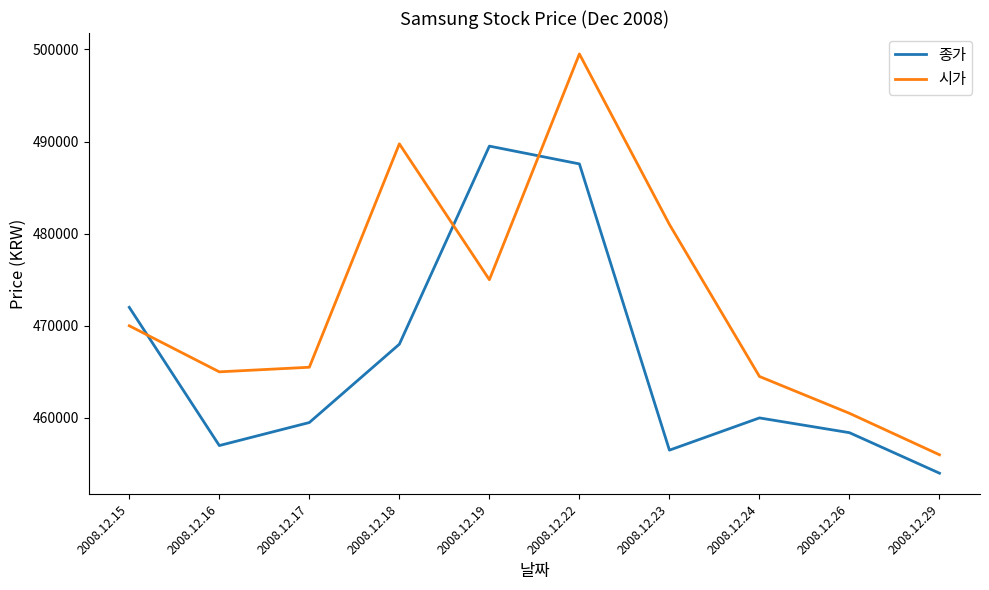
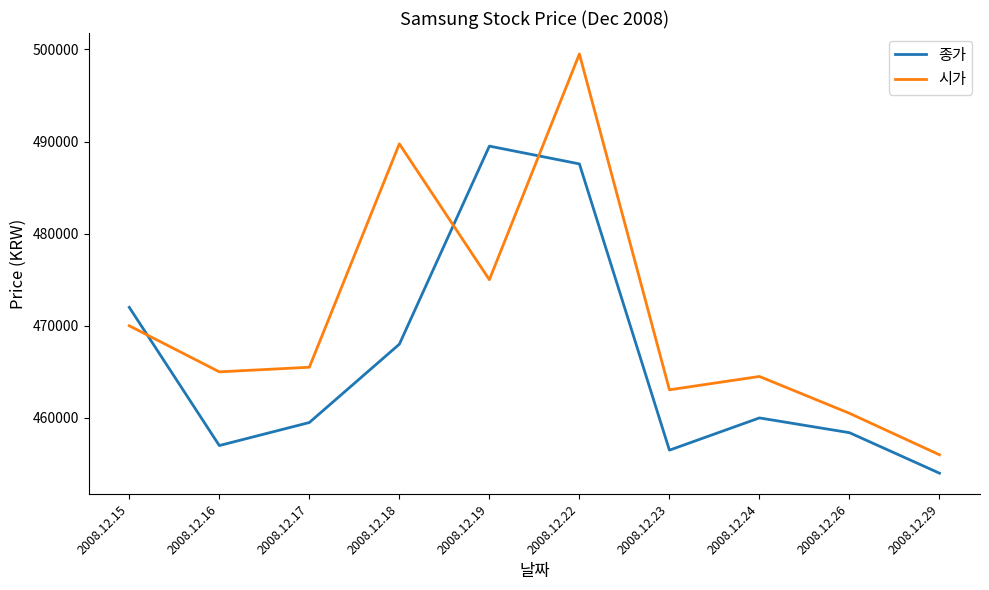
  {
    "종가": {
      "2008.12.15": 472000,
      "2008.12.16": 457000,
      "2008.12.17": 460000,
      "2008.12.18": 468000,
      "2008.12.19": 490000,
      "2008.12.22": 488000,
      "2008.12.23": 457000,
      "2008.12.24": 460000,
      "2008.12.26": 458000,
      "2008.12.29": 454000
    },
    "시가": {
      "2008.12.15": 470000,
      "2008.12.16": 465000,
      "2008.12.17": 466000,
      "2008.12.18": 490000,
      "2008.12.19": 475000,
      "2008.12.22": 500000,
-     "2008.12.23": 481000,
+     "2008.12.23": 463000,
      "2008.12.24": 465000,
      "2008.12.26": 461000,
      "2008.12.29": 456000
    }
  }
